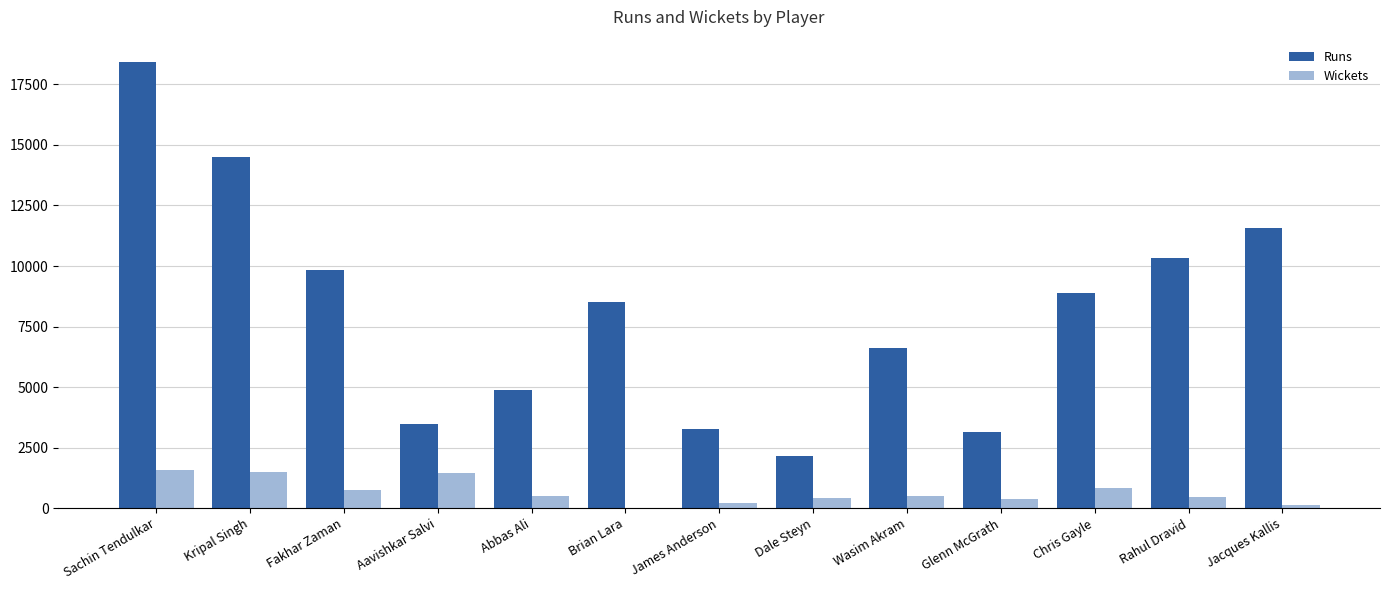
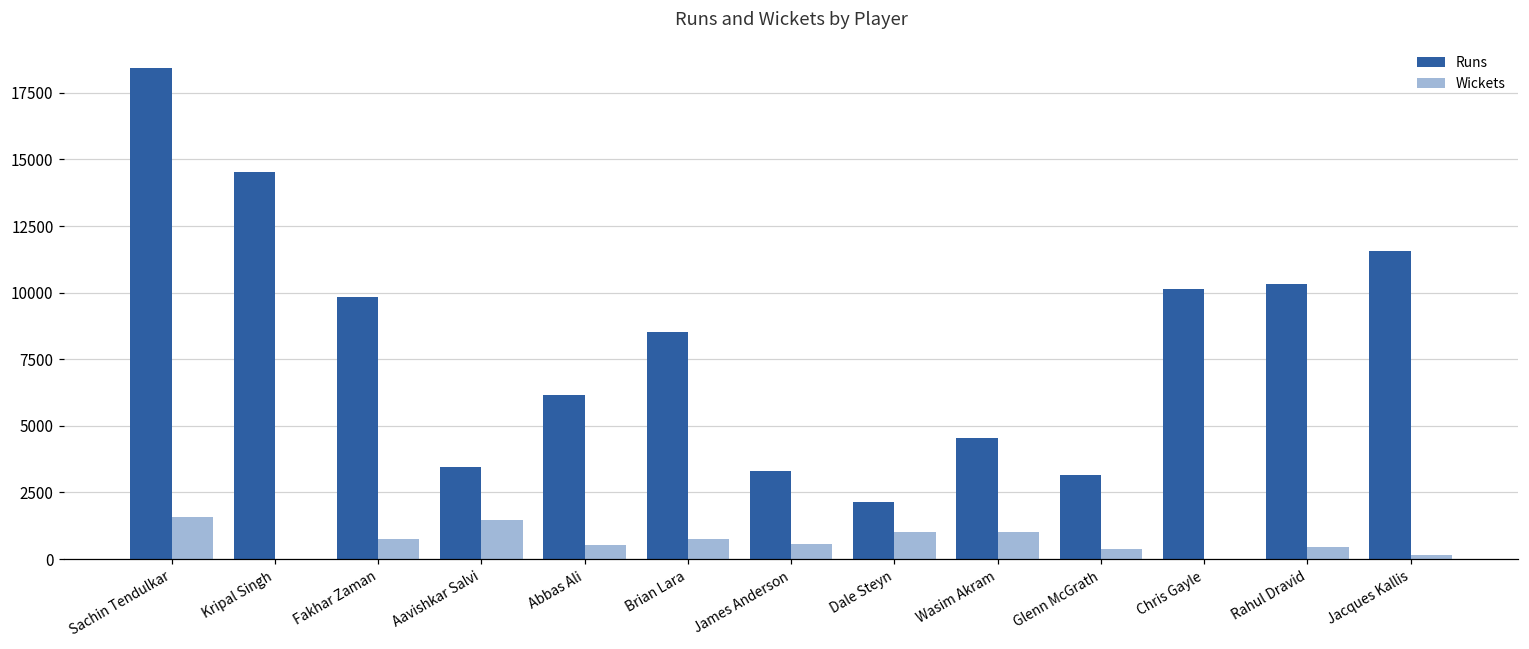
  {
    "Runs": {
      "Sachin Tendulkar": 18400,
      "Kripal Singh": 14500,
      "Fakhar Zaman": 9800,
      "Aavishkar Salvi": 3500,
-     "Abbas Ali": 4900,
+     "Abbas Ali": 6100,
      "Brian Lara": 8500,
      "James Anderson": 3300,
      "Dale Steyn": 2100,
-     "Wasim Akram": 6600,
+     "Wasim Akram": 4600,
      "Glenn McGrath": 3200,
-     "Chris Gayle": 8900,
+     "Chris Gayle": 10200,
      "Rahul Dravid": 10300,
      "Jacques Kallis": 11600
    },
    "Wickets": {
      "Sachin Tendulkar": 1600,
-     "Kripal Singh": 1500,
+     "Kripal Singh": 0,
      "Fakhar Zaman": 800,
      "Aavishkar Salvi": 1500,
      "Abbas Ali": 500,
-     "Brian Lara": 0,
-     "James Anderson": 200,
-     "Dale Steyn": 400,
-     "Wasim Akram": 500,
+     "Brian Lara": 700,
+     "James Anderson": 600,
+     "Dale Steyn": 1000,
+     "Wasim Akram": 1000,
      "Glenn McGrath": 400,
-     "Chris Gayle": 800,
+     "Chris Gayle": 0,
      "Rahul Dravid": 500,
      "Jacques Kallis": 100
    }
  }
